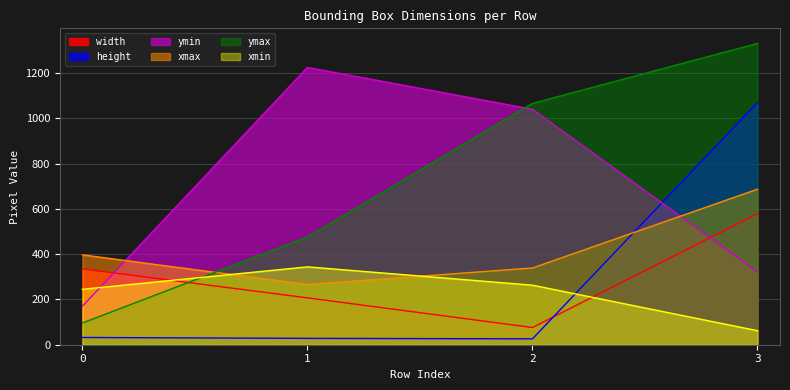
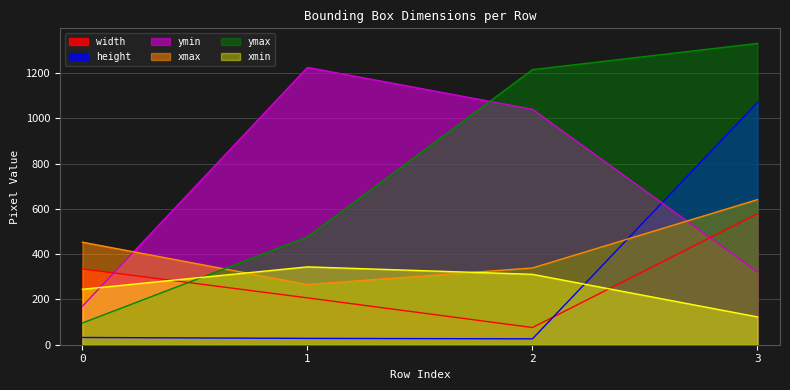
  {
    "width": {
      "0": 340,
      "1": 210,
      "2": 80,
      "3": 580
    },
    "height": {
      "0": 30,
      "1": 30,
      "2": 30,
      "3": 1070
    },
    "ymin": {
      "0": 170,
      "1": 1230,
      "2": 1040,
      "3": 320
    },
    "xmax": {
-     "0": 400,
+     "0": 450,
      "1": 270,
      "2": 340,
-     "3": 690
+     "3": 640
    },
    "ymax": {
      "0": 100,
      "1": 480,
-     "2": 1070,
+     "2": 1220,
      "3": 1330
    },
    "xmin": {
      "0": 250,
      "1": 340,
-     "2": 260,
-     "3": 60
+     "2": 310,
+     "3": 120
    }
  }
